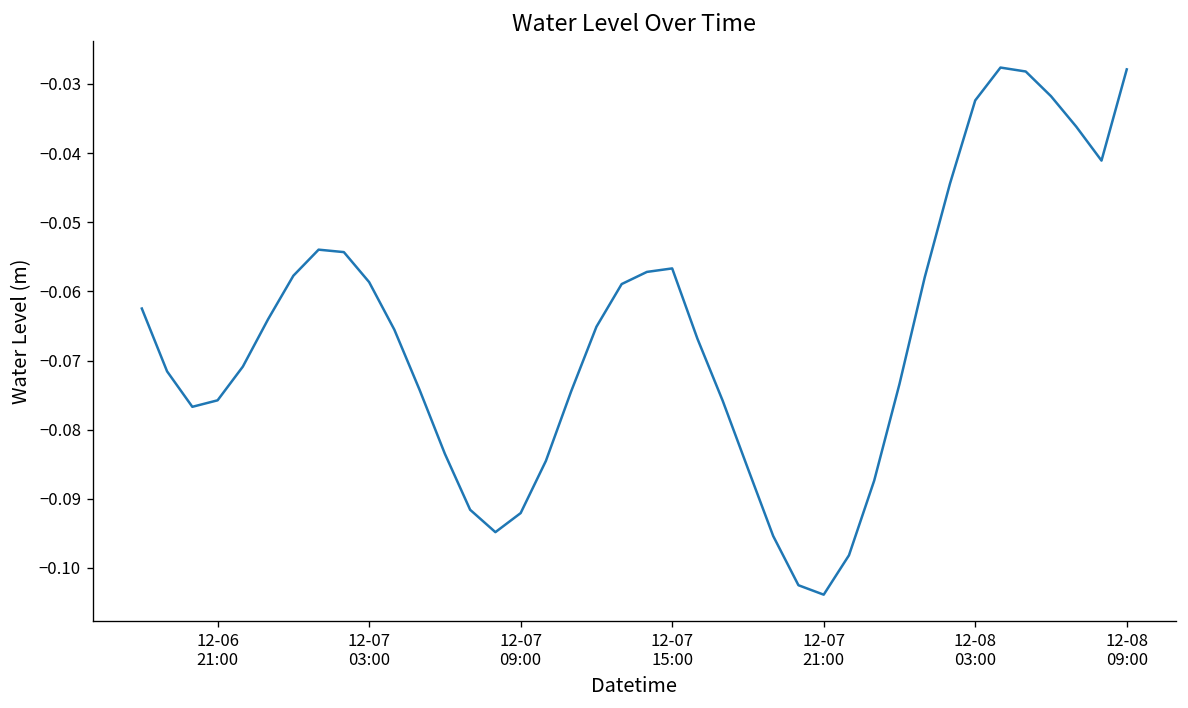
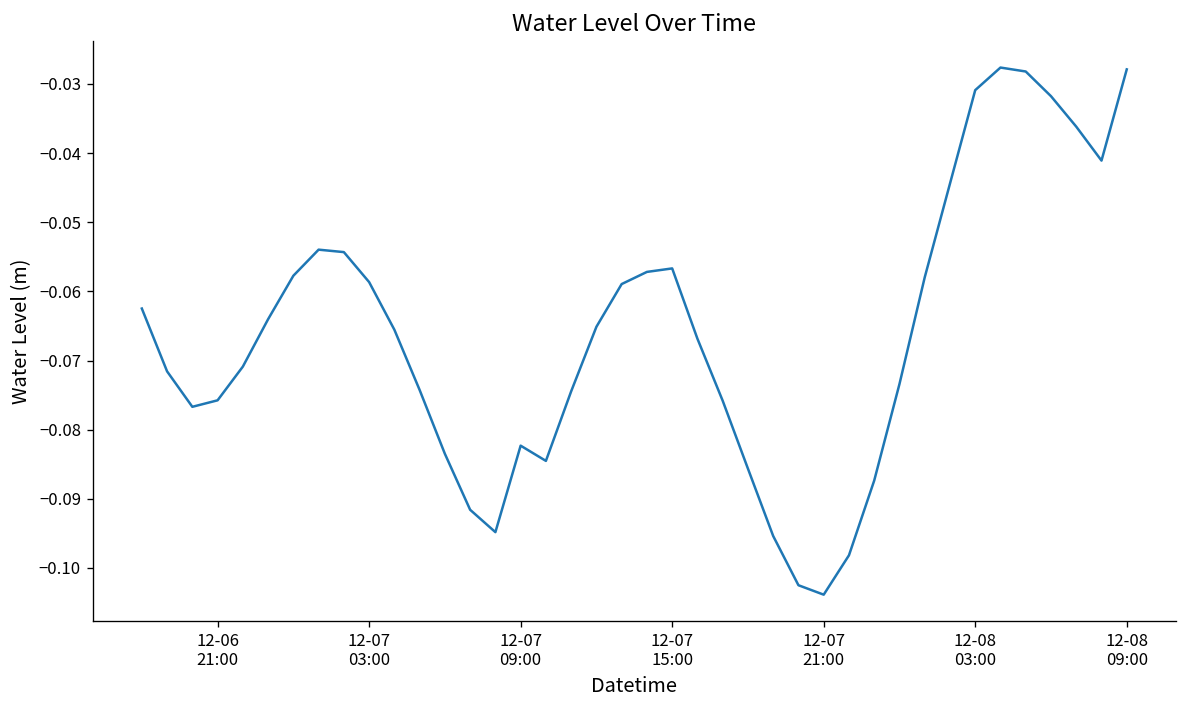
  {
    "12-06 21:00": -0.076,
    "12-07 03:00": -0.059,
-   "12-07 09:00": -0.092,
+   "12-07 09:00": -0.082,
    "12-07 15:00": -0.057,
    "12-07 21:00": -0.104,
-   "12-08 03:00": -0.032,
+   "12-08 03:00": -0.031,
    "12-08 09:00": -0.028
  }
